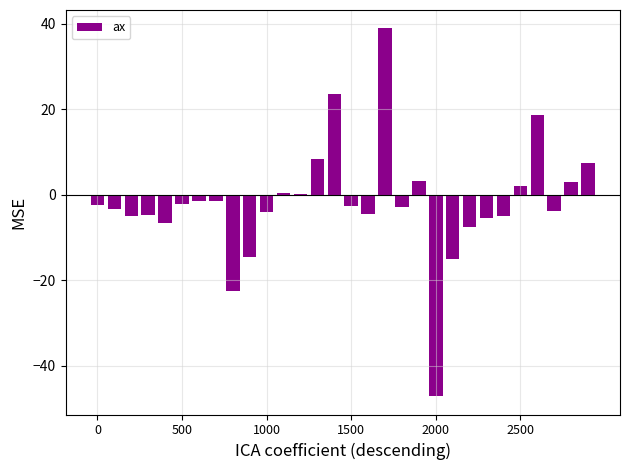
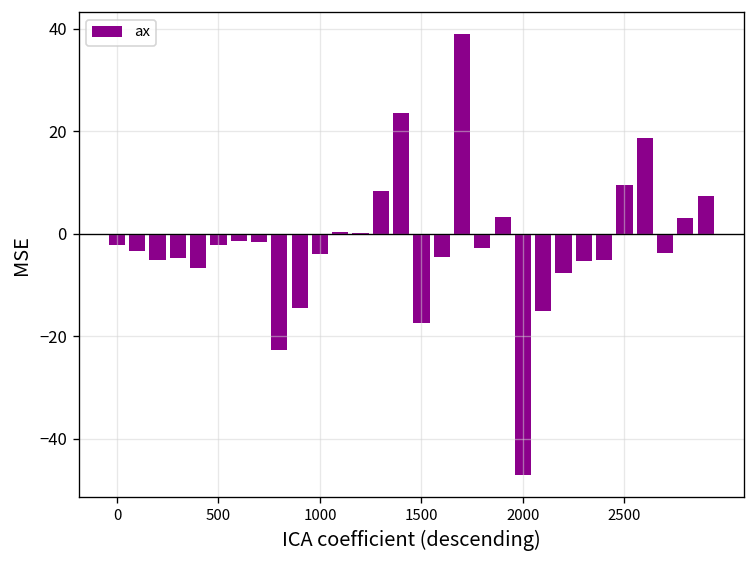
  {
    "0": -2,
    "500": -2,
    "1000": -4,
-   "1500": -3,
+   "1500": -17,
    "2000": -47,
-   "2500": 2
+   "2500": 10
  }
